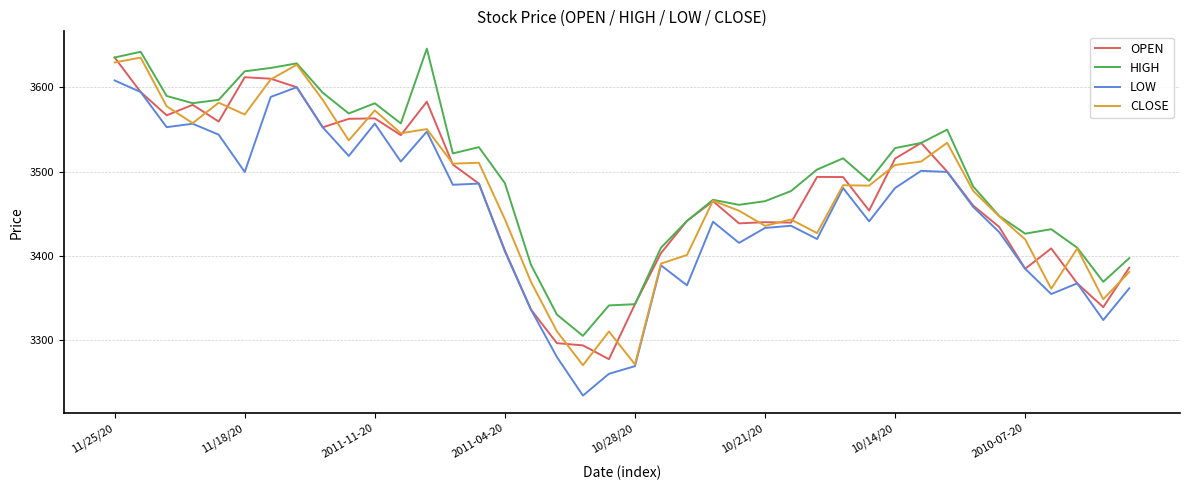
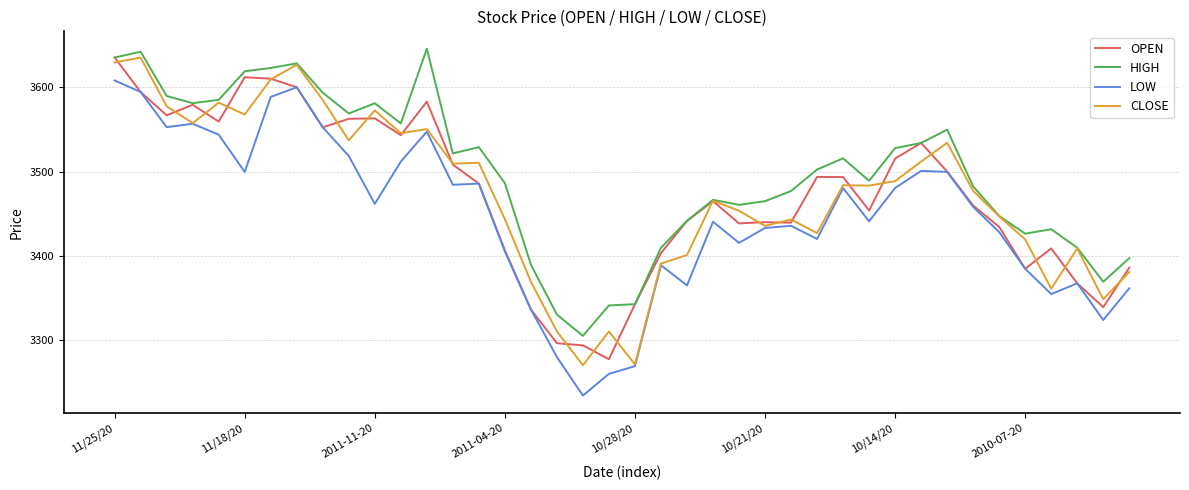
  {
    "OPEN": {
      "11/18/20": 3610,
      "2011-11-20": 3560,
      "10/21/20": 3440,
      "10/14/20": 3520
    },
    "HIGH": {
      "11/18/20": 3620,
      "2011-11-20": 3580,
      "2011-04-20": 3490,
      "10/21/20": 3460,
      "10/14/20": 3530,
      "2010-07-20": 3430
    },
    "LOW": {
      "11/25/20": 3610,
      "11/18/20": 3500,
-     "2011-11-20": 3560,
+     "2011-11-20": 3460,
      "10/14/20": 3480
    },
    "CLOSE": {
      "11/25/20": 3630,
      "11/18/20": 3570,
      "2011-11-20": 3570,
      "2011-04-20": 3440,
-     "10/14/20": 3510,
+     "10/14/20": 3490,
      "2010-07-20": 3420
    }
  }
